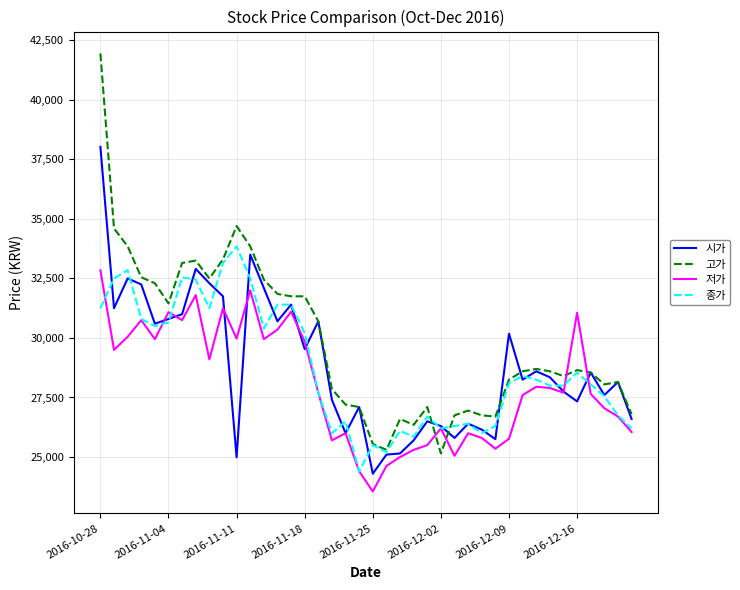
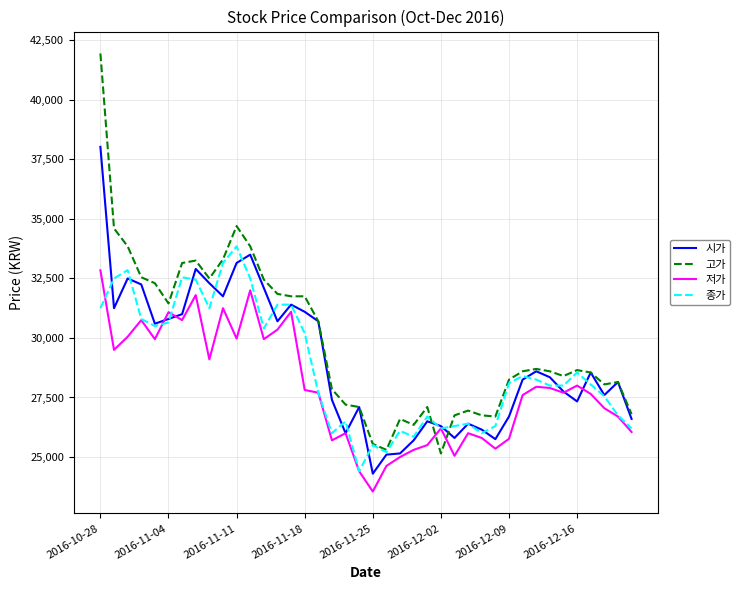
  {
    "시가": {
      "2016-10-28": "38,000",
      "2016-11-04": "30,800",
-     "2016-11-11": "25,000",
-     "2016-11-18": "29,500",
+     "2016-11-11": "33,200",
+     "2016-11-18": "31,100",
      "2016-11-25": "24,300",
-     "2016-12-09": "30,200",
+     "2016-12-09": "26,700",
      "2016-12-16": "27,300"
    },
    "고가": {
      "2016-10-28": "42,000",
      "2016-11-04": "31,500",
      "2016-11-11": "34,700",
      "2016-11-18": "31,800",
      "2016-12-02": "25,100",
      "2016-12-09": "28,300"
    },
    "저가": {
      "2016-10-28": "32,800",
      "2016-11-04": "31,100",
      "2016-11-11": "30,000",
-     "2016-11-18": "29,900",
+     "2016-11-18": "27,800",
      "2016-11-25": "23,600",
      "2016-12-09": "25,800",
-     "2016-12-16": "31,100"
+     "2016-12-16": "28,000"
    },
    "종가": {
      "2016-10-28": "31,300",
      "2016-11-04": "30,700",
      "2016-11-11": "33,900",
      "2016-11-18": "30,200",
      "2016-12-09": "28,100"
    }
  }
